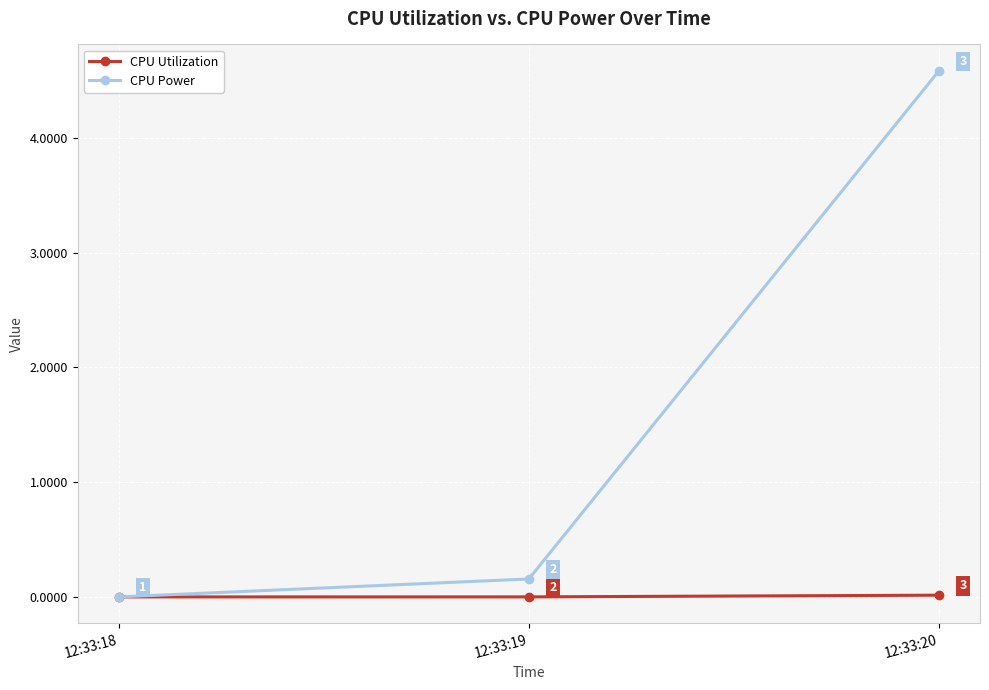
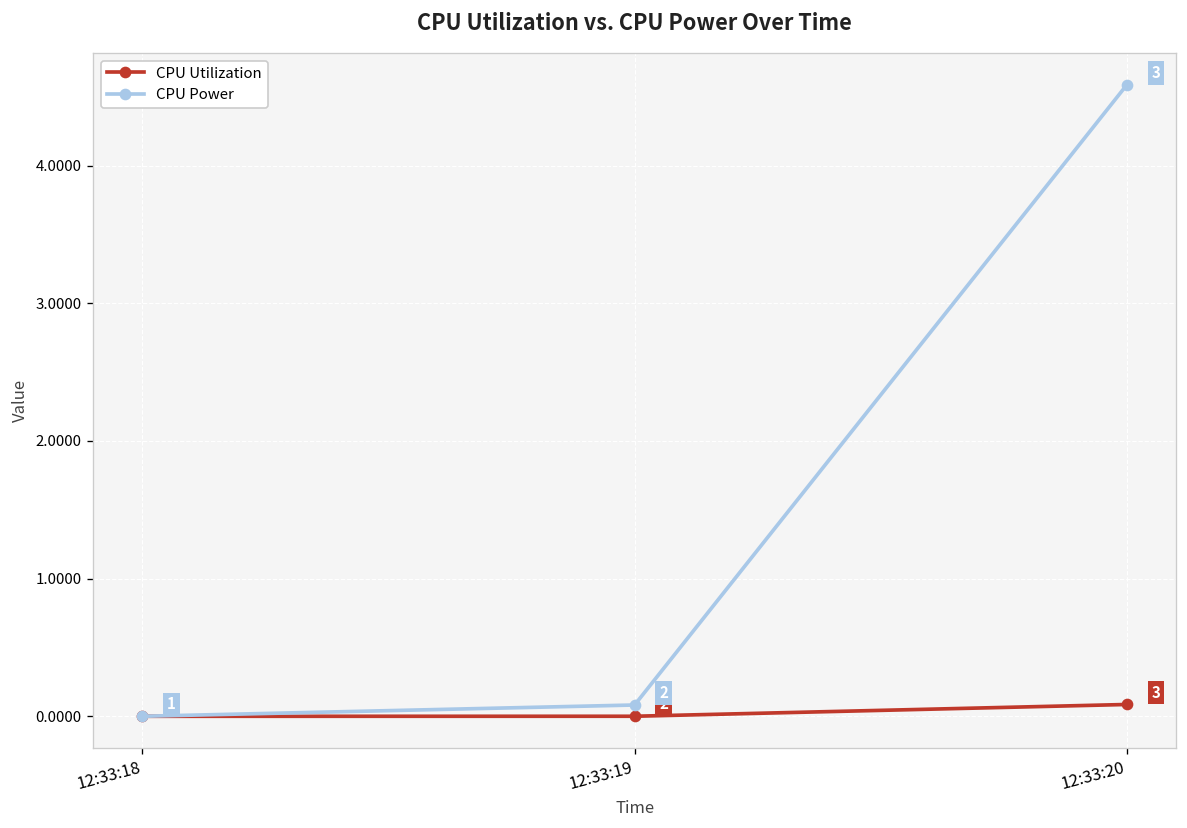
  {
    "CPU Utilization": {
-     "12:33:20": 0.02
+     "12:33:20": 0.09
    },
    "CPU Power": {
-     "12:33:19": 0.16
+     "12:33:19": 0.08
    }
  }
